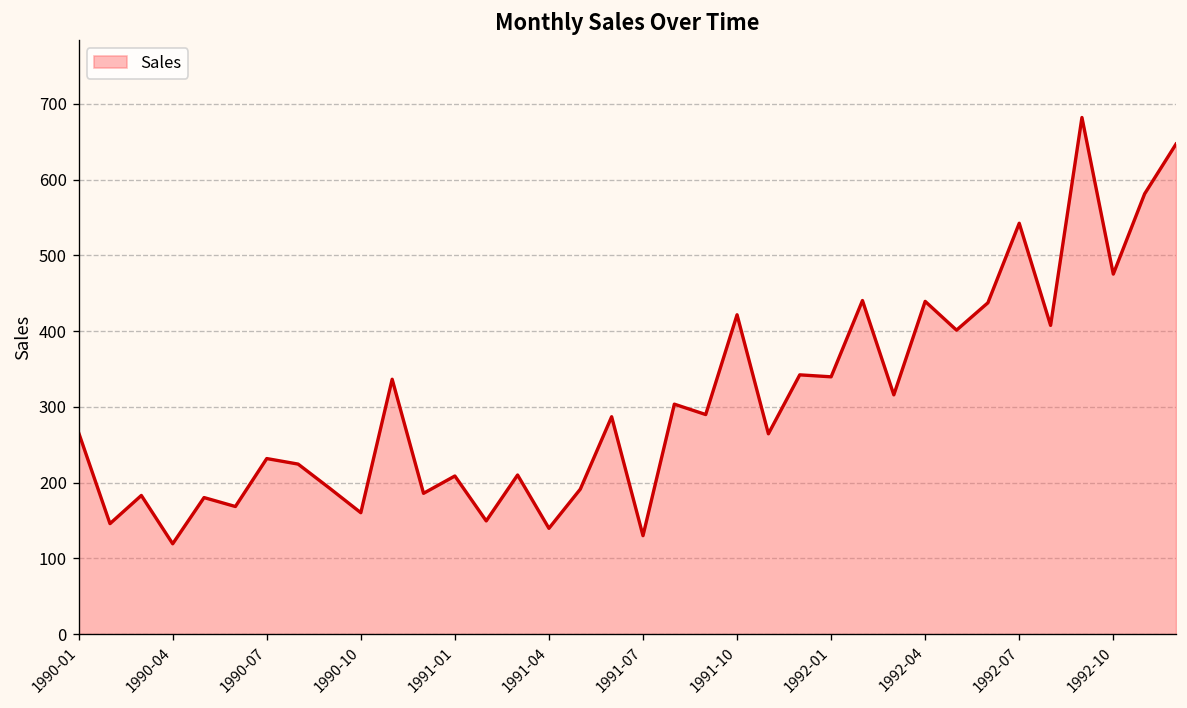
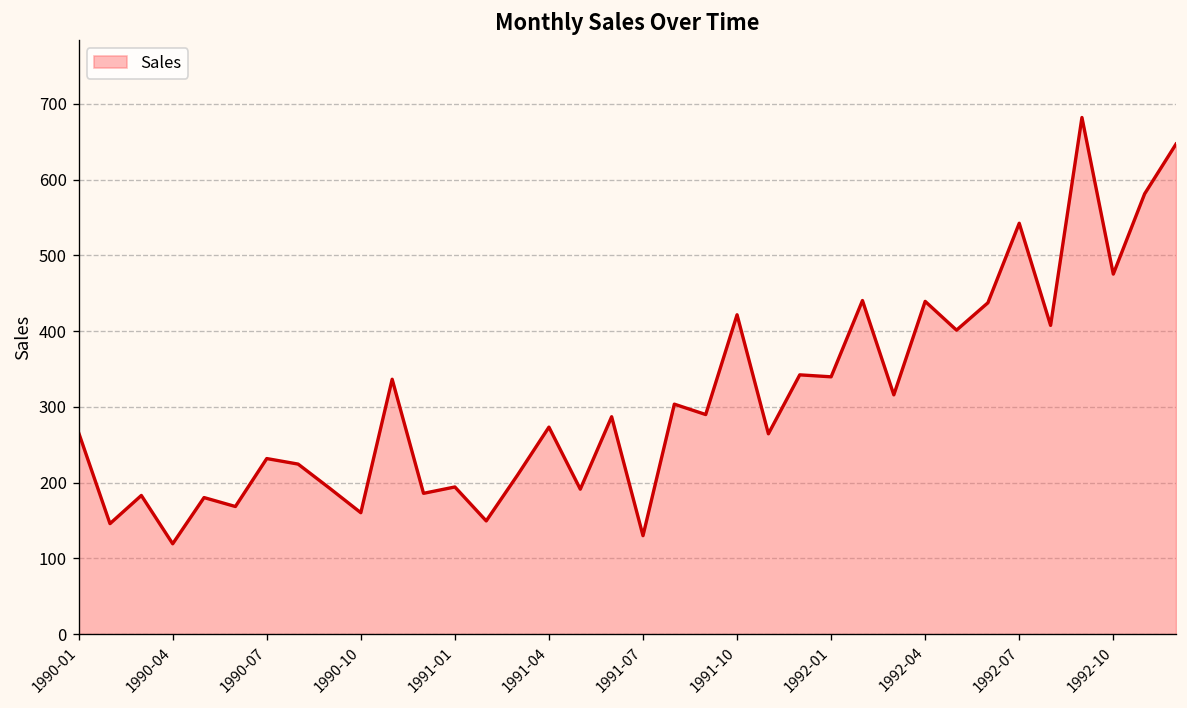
  {
    "1990-01": 270,
    "1990-04": 120,
    "1990-07": 230,
    "1990-10": 160,
-   "1991-01": 210,
-   "1991-04": 140,
+   "1991-01": 190,
+   "1991-04": 270,
    "1991-07": 130,
    "1991-10": 420,
    "1992-01": 340,
    "1992-04": 440,
    "1992-07": 540,
    "1992-10": 480
  }
